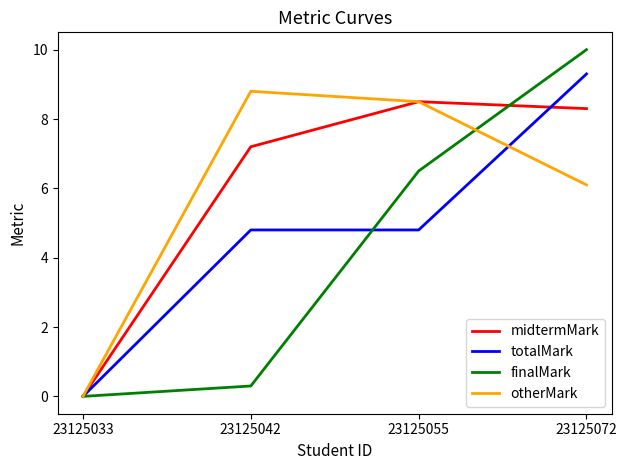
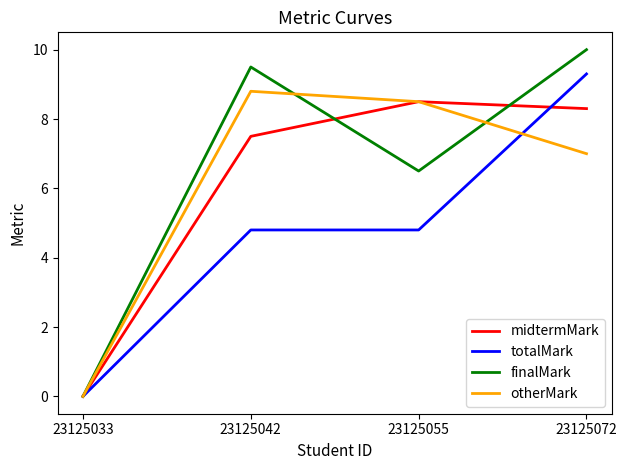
  {
    "midtermMark": {
-     "23125042": 7.2,
+     "23125042": 7.5,
      "23125072": 8.3
    },
    "totalMark": {
      "23125042": 4.8,
      "23125055": 4.8,
      "23125072": 9.3
    },
    "finalMark": {
-     "23125042": 0.3,
+     "23125042": 9.5,
      "23125055": 6.5,
      "23125072": 10.0
    },
    "otherMark": {
      "23125042": 8.8,
-     "23125072": 6.1
+     "23125072": 7.0
    }
  }
